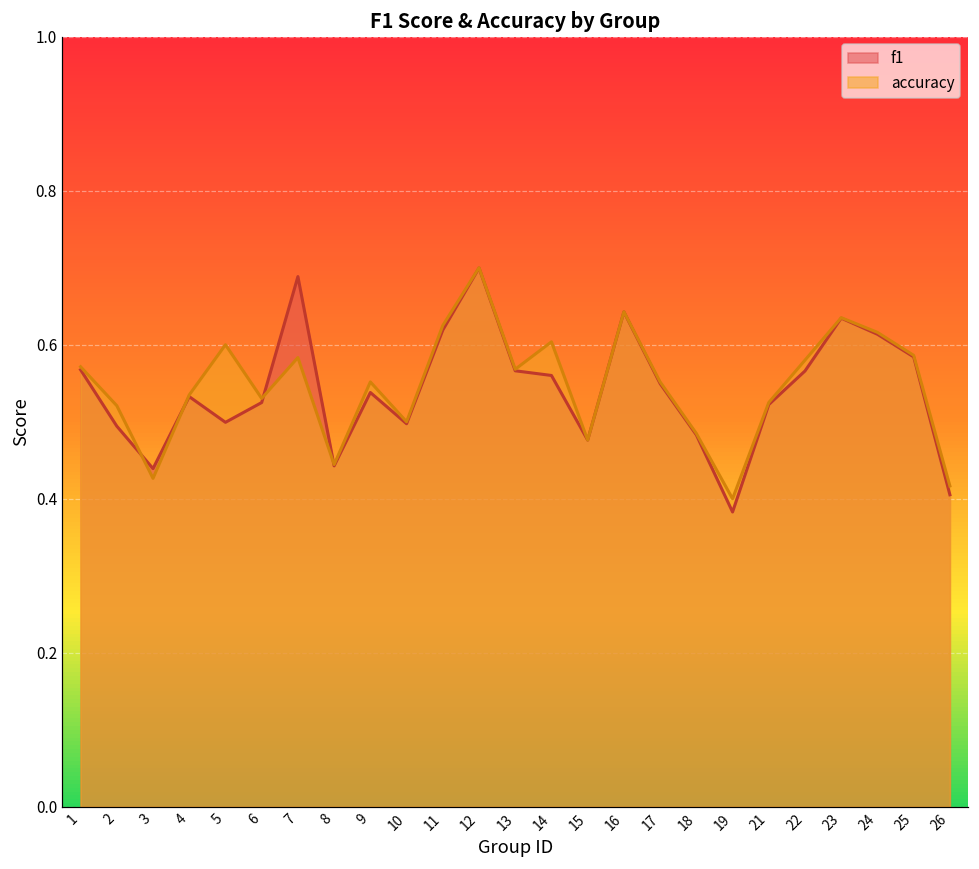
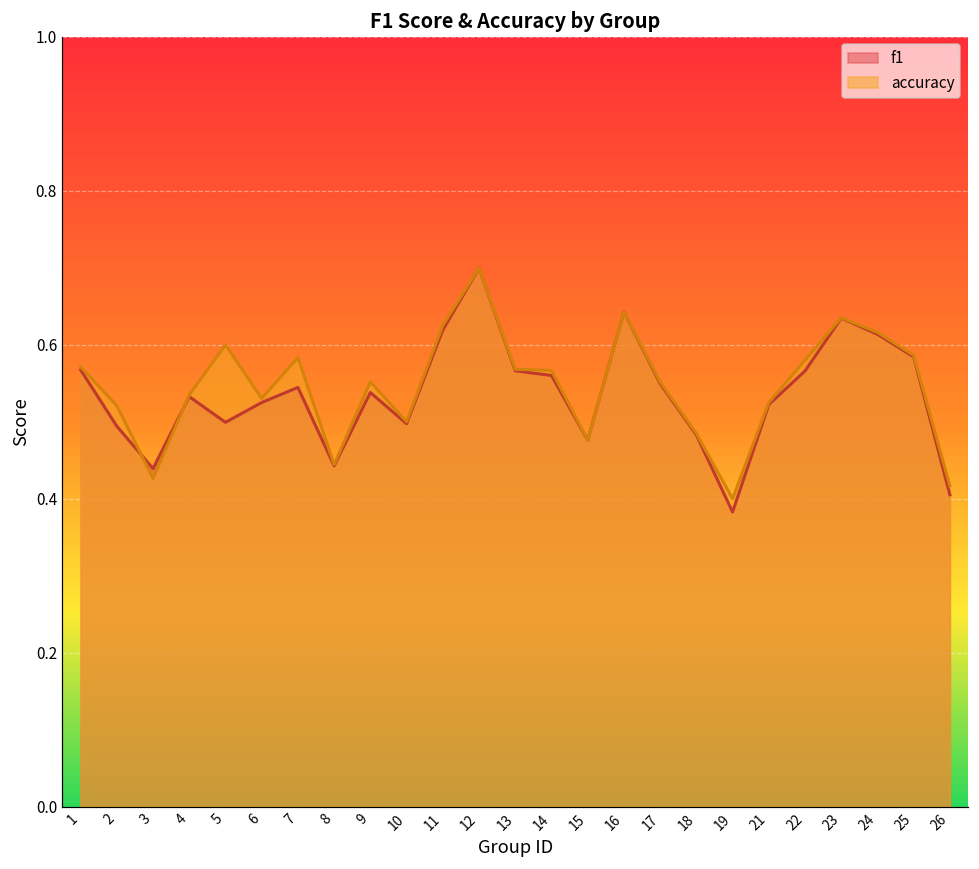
  {
    "f1": {
      "1": 0.57,
      "2": 0.49,
      "3": 0.44,
      "5": 0.50,
      "6": 0.52,
-     "7": 0.69,
+     "7": 0.54,
      "9": 0.54,
      "11": 0.62,
      "14": 0.56,
      "19": 0.38,
      "22": 0.57,
      "26": 0.41
    },
    "accuracy": {
      "1": 0.57,
      "2": 0.52,
      "3": 0.43,
      "5": 0.60,
      "6": 0.53,
      "7": 0.58,
      "9": 0.55,
      "11": 0.63,
-     "14": 0.60,
+     "14": 0.57,
      "19": 0.40,
      "22": 0.58,
      "26": 0.42
    }
  }
